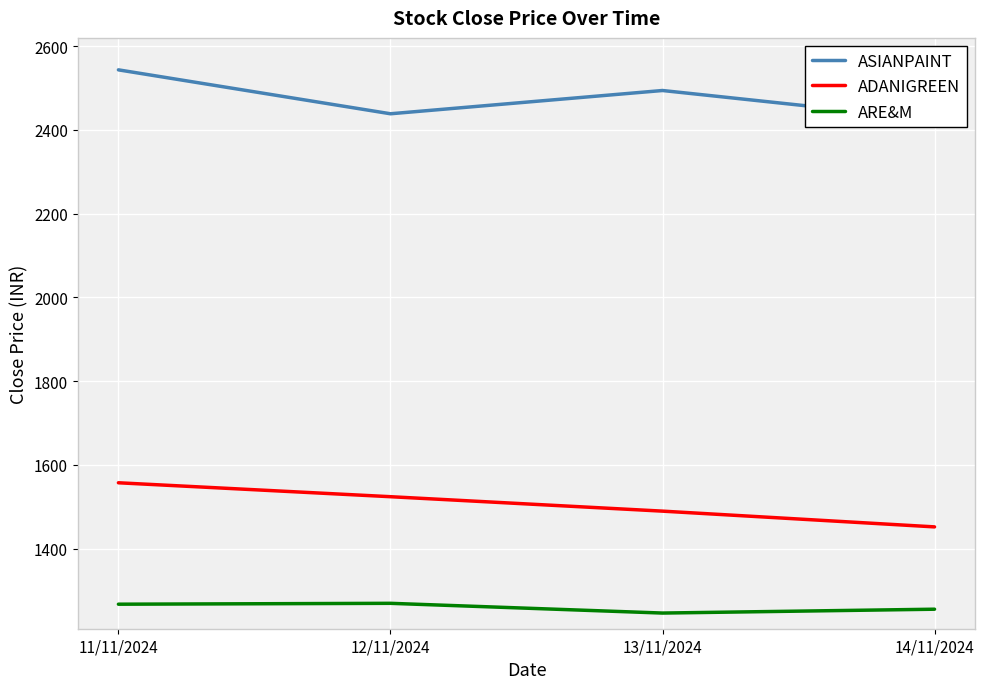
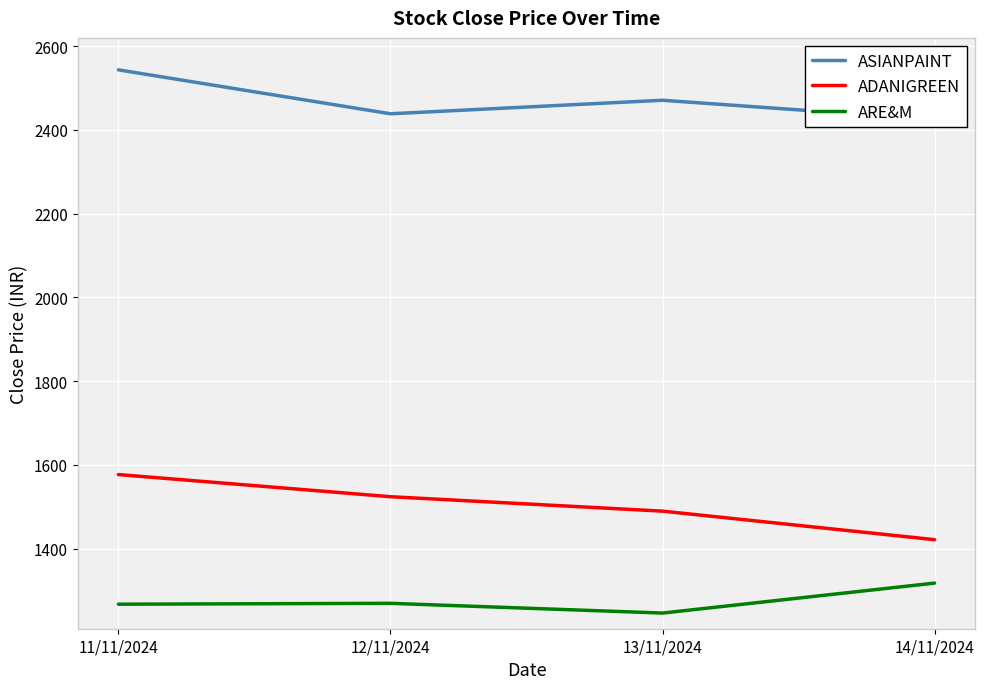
  {
    "ASIANPAINT": {
      "11/11/2024": 2540,
      "12/11/2024": 2440,
-     "13/11/2024": 2490
+     "13/11/2024": 2470
    },
    "ADANIGREEN": {
-     "11/11/2024": 1560,
+     "11/11/2024": 1580,
      "12/11/2024": 1520,
      "13/11/2024": 1490,
-     "14/11/2024": 1450
+     "14/11/2024": 1420
    },
    "ARE&M": {
      "11/11/2024": 1270,
      "12/11/2024": 1270,
      "13/11/2024": 1250,
-     "14/11/2024": 1260
+     "14/11/2024": 1320
    }
  }
